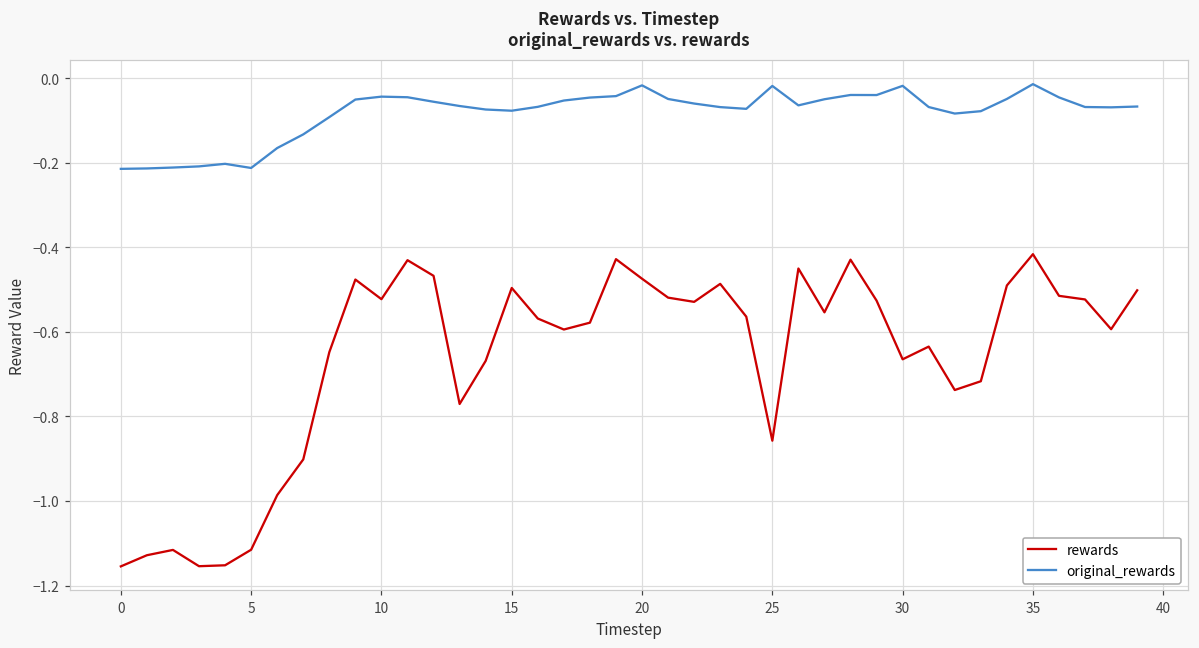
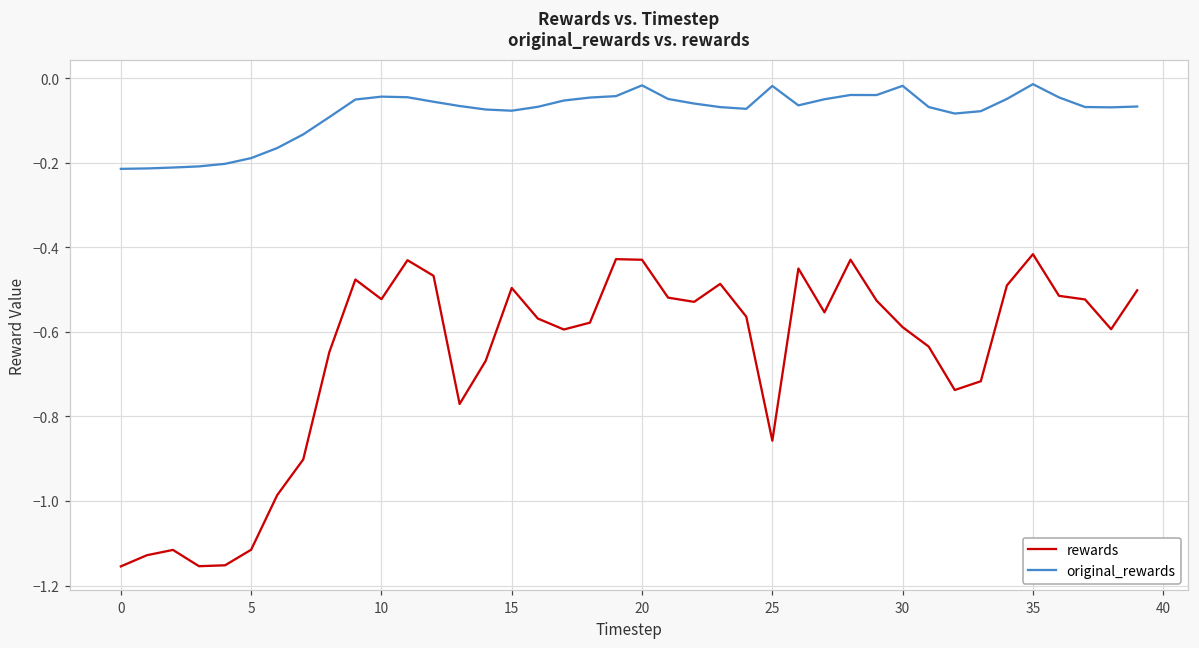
  {
    "rewards": {
      "0": -1.15,
      "5": -1.12,
      "10": -0.52,
      "15": -0.50,
-     "20": -0.47,
+     "20": -0.43,
      "25": -0.86,
-     "30": -0.66,
+     "30": -0.59,
      "35": -0.42
    },
    "original_rewards": {
      "0": -0.21,
-     "5": -0.21,
+     "5": -0.19,
      "10": -0.04,
      "15": -0.08,
      "20": -0.02,
      "25": -0.02,
      "30": -0.02,
      "35": -0.01
    }
  }
